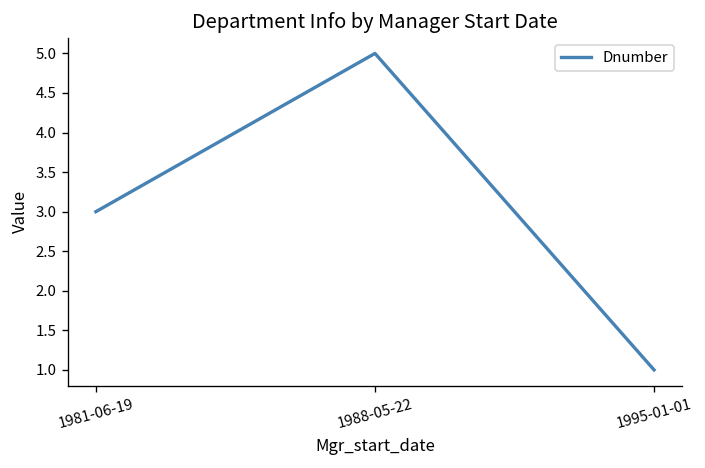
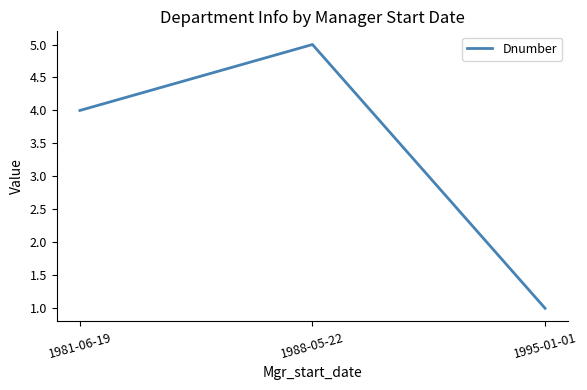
  {
-   "1981-06-19": 3,
+   "1981-06-19": 4,
    "1988-05-22": 5,
    "1995-01-01": 1
  }
